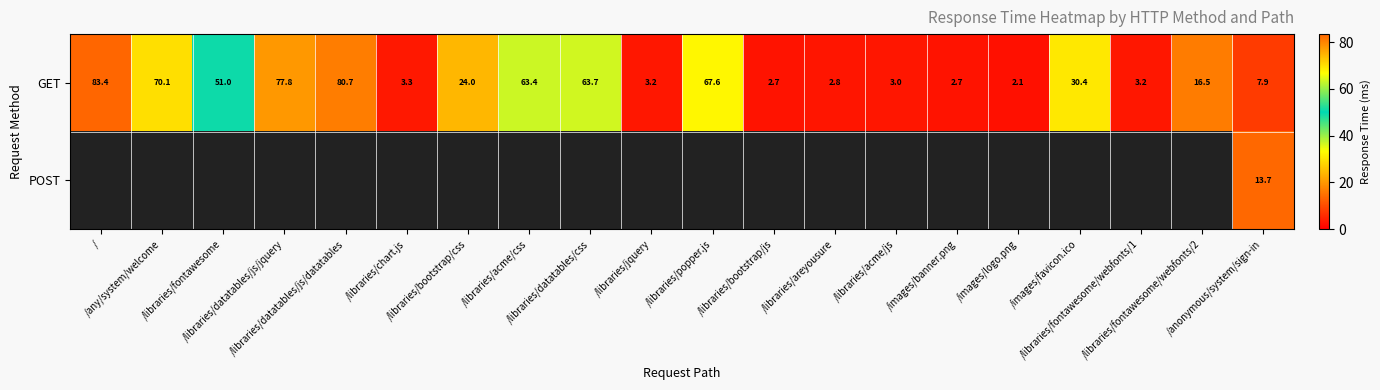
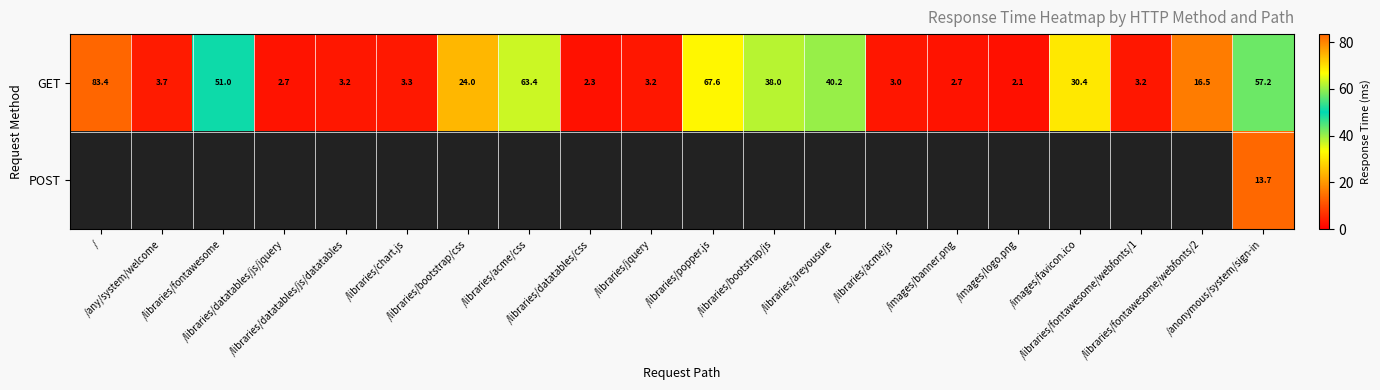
  {
    "GET": {
      "/": 83.4,
-     "/any/system/welcome": 70.1,
+     "/any/system/welcome": 3.7,
      "/libraries/fontawesome": 51.0,
-     "/libraries/datatables/js/jquery": 77.8,
-     "/libraries/datatables/js/datatables": 80.7,
+     "/libraries/datatables/js/jquery": 2.7,
+     "/libraries/datatables/js/datatables": 3.2,
      "/libraries/chart.js": 3.3,
      "/libraries/bootstrap/css": 24.0,
      "/libraries/acme/css": 63.4,
-     "/libraries/datatables/css": 63.7,
+     "/libraries/datatables/css": 2.3,
      "/libraries/jquery": 3.2,
      "/libraries/popper.js": 67.6,
-     "/libraries/bootstrap/js": 2.7,
-     "/libraries/areyousure": 2.8,
+     "/libraries/bootstrap/js": 38.0,
+     "/libraries/areyousure": 40.2,
      "/libraries/acme/js": 3.0,
      "/images/banner.png": 2.7,
      "/images/logo.png": 2.1,
      "/images/favicon.ico": 30.4,
      "/libraries/fontawesome/webfonts/1": 3.2,
      "/libraries/fontawesome/webfonts/2": 16.5,
-     "/anonymous/system/sign-in": 7.9
+     "/anonymous/system/sign-in": 57.2
    },
    "POST": {
      "/anonymous/system/sign-in": 13.7
    }
  }
